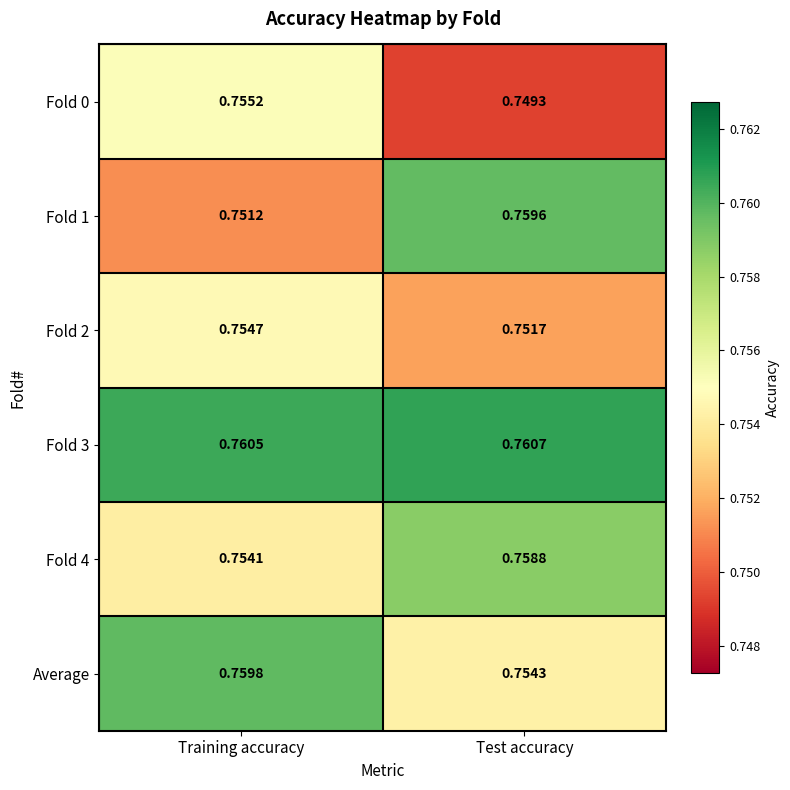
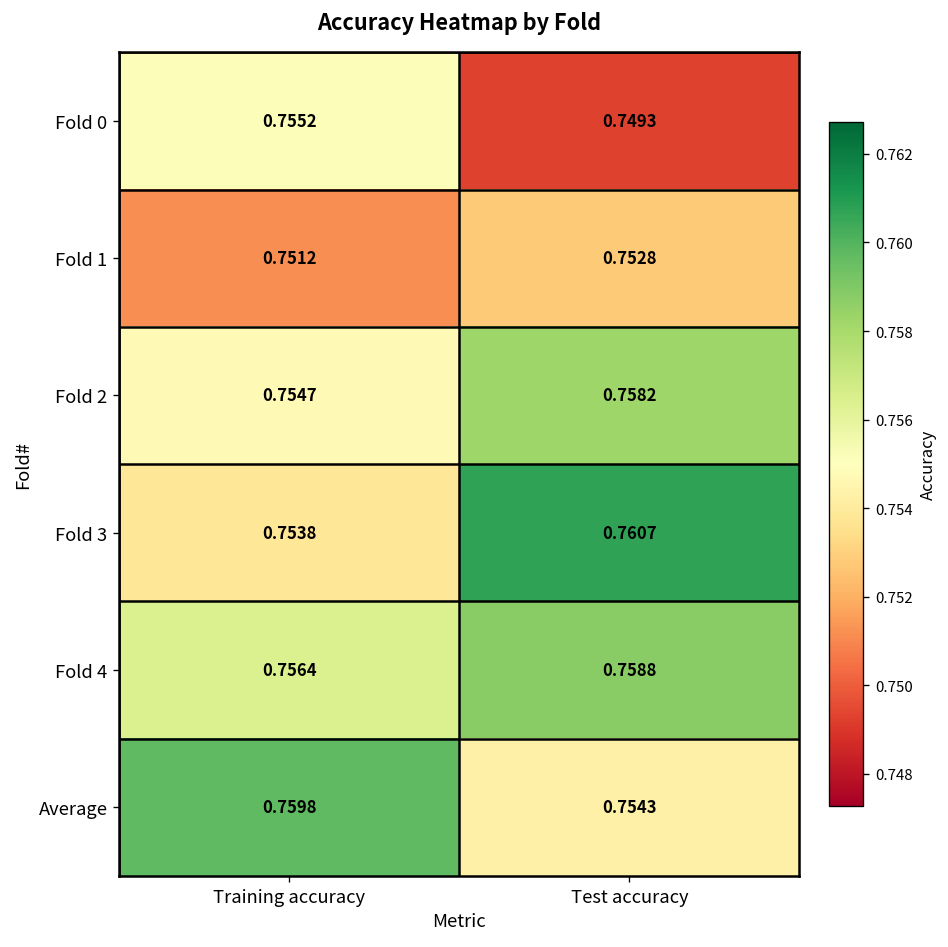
  {
    "Fold 0": {
      "Training accuracy": 0.7552,
      "Test accuracy": 0.7493
    },
    "Fold 1": {
      "Training accuracy": 0.7512,
-     "Test accuracy": 0.7596
+     "Test accuracy": 0.7528
    },
    "Fold 2": {
      "Training accuracy": 0.7547,
-     "Test accuracy": 0.7517
+     "Test accuracy": 0.7582
    },
    "Fold 3": {
-     "Training accuracy": 0.7605,
+     "Training accuracy": 0.7538,
      "Test accuracy": 0.7607
    },
    "Fold 4": {
-     "Training accuracy": 0.7541,
+     "Training accuracy": 0.7564,
      "Test accuracy": 0.7588
    },
    "Average": {
      "Training accuracy": 0.7598,
      "Test accuracy": 0.7543
    }
  }
